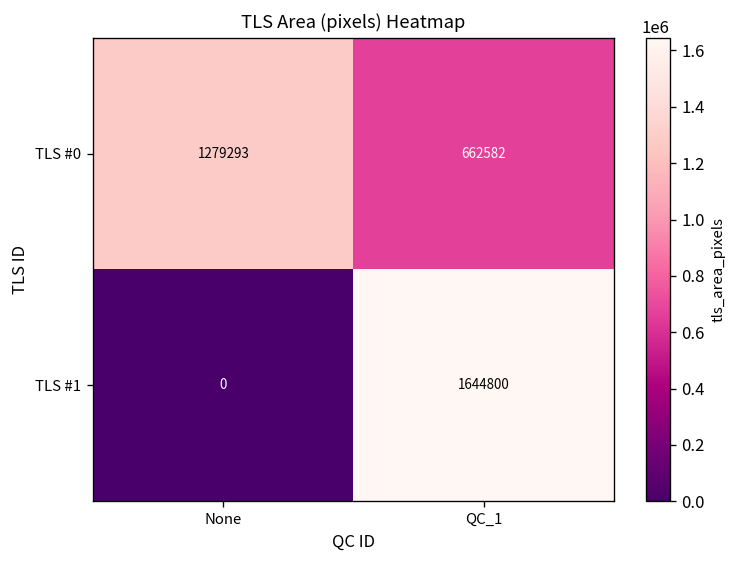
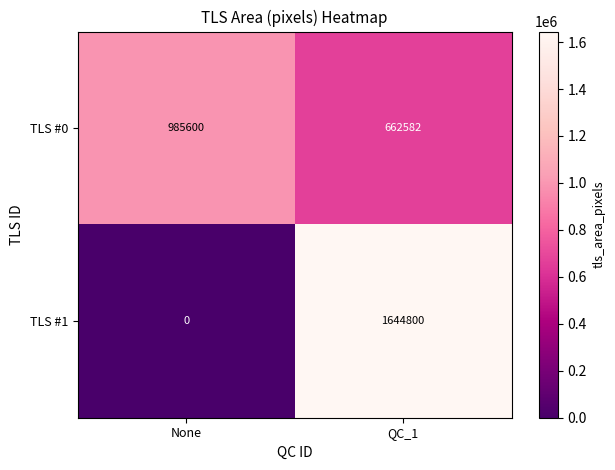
  {
    "TLS #0": {
-     "None": 1279293,
+     "None": 985600,
      "QC_1": 662582
    },
    "TLS #1": {
      "None": 0,
      "QC_1": 1644800
    }
  }
